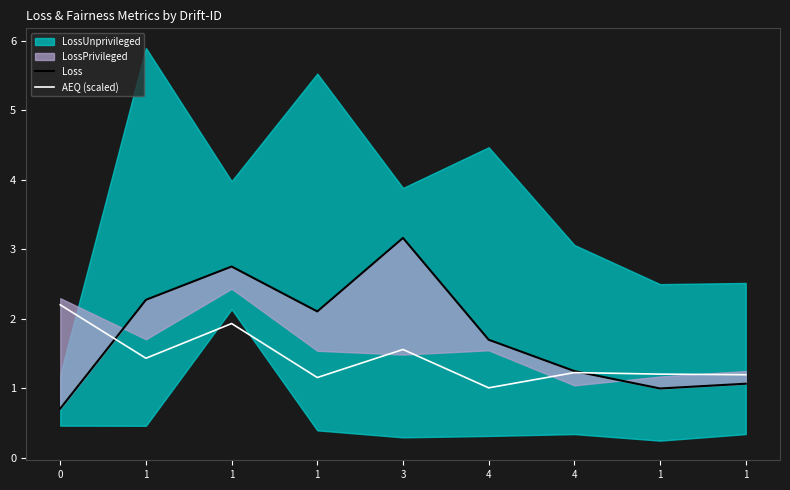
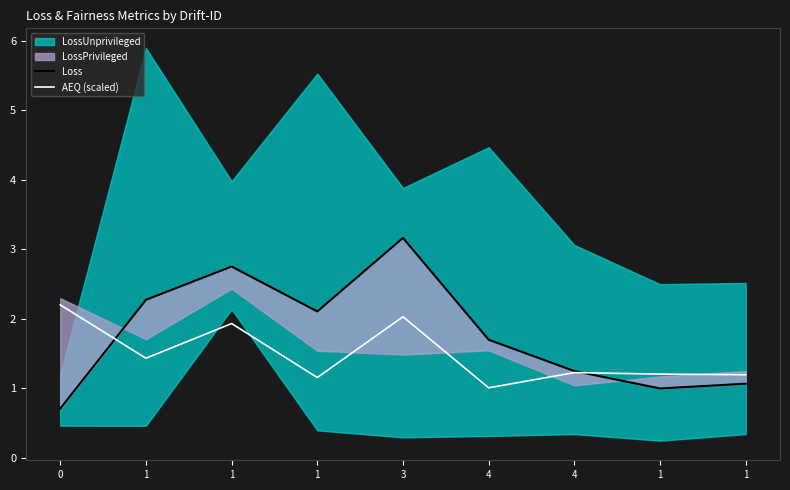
  {
    "Loss": {
      "0": 0.7
    },
    "AEQ (scaled)": {
      "0": 2.2,
-     "3": 1.6
+     "3": 2.0
    }
  }
